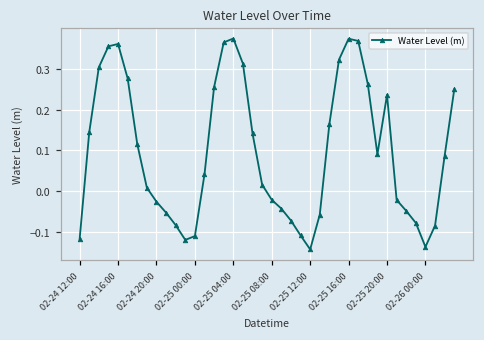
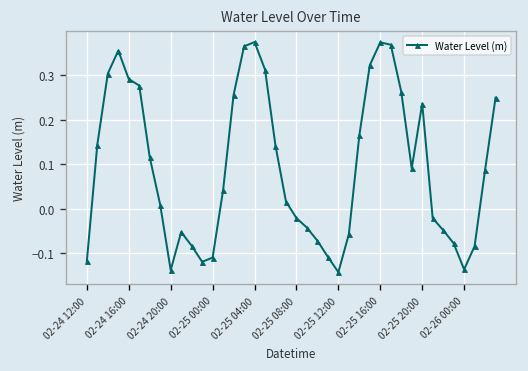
  {
    "02-24 12:00": -0.12,
-   "02-24 16:00": 0.36,
-   "02-24 20:00": -0.03,
+   "02-24 16:00": 0.29,
+   "02-24 20:00": -0.14,
    "02-25 00:00": -0.11,
    "02-25 04:00": 0.37,
    "02-25 08:00": -0.02,
    "02-25 12:00": -0.14,
    "02-25 16:00": 0.37,
    "02-25 20:00": 0.24,
    "02-26 00:00": -0.14
  }
